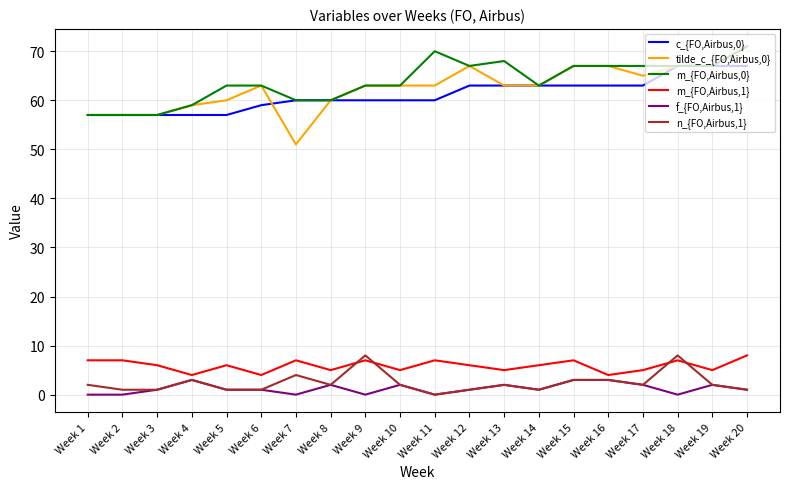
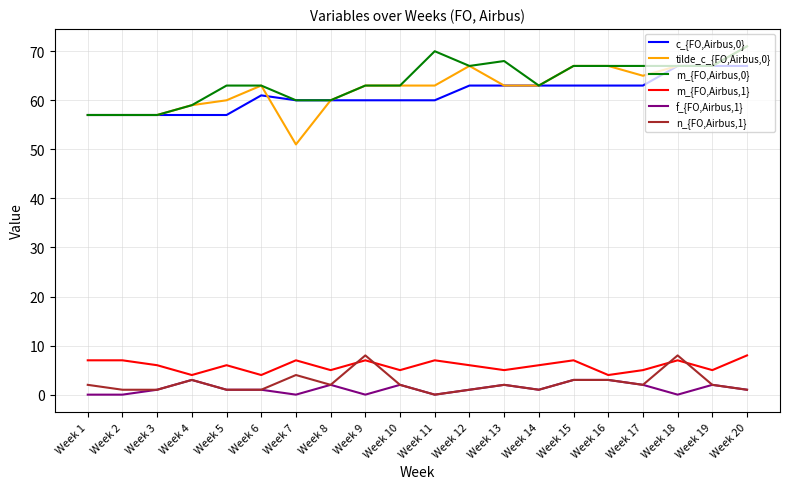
  {
    "c_{FO,Airbus,0}": {
      "Week 4": 57,
      "Week 5": 57,
-     "Week 6": 59,
+     "Week 6": 61,
      "Week 9": 60,
      "Week 10": 60,
      "Week 11": 60,
      "Week 12": 63,
      "Week 15": 63,
      "Week 16": 63,
      "Week 17": 63
    },
    "tilde_c_{FO,Airbus,0}": {
      "Week 5": 60,
      "Week 7": 51,
      "Week 11": 63,
      "Week 17": 65
    },
    "m_{FO,Airbus,0}": {
      "Week 5": 63,
      "Week 11": 70,
      "Week 13": 68,
      "Week 17": 67
    },
    "m_{FO,Airbus,1}": {
      "Week 1": 7,
      "Week 2": 7,
      "Week 3": 6,
      "Week 4": 4,
      "Week 5": 6,
      "Week 6": 4,
      "Week 7": 7,
      "Week 8": 5,
      "Week 9": 7,
      "Week 10": 5,
      "Week 11": 7,
      "Week 12": 6,
      "Week 13": 5,
      "Week 14": 6,
      "Week 15": 7,
      "Week 16": 4,
      "Week 17": 5,
      "Week 18": 7,
      "Week 19": 5,
      "Week 20": 8
    },
    "f_{FO,Airbus,1}": {
      "Week 1": 0,
      "Week 2": 0,
      "Week 7": 0,
      "Week 9": 0,
      "Week 18": 0
    },
    "n_{FO,Airbus,1}": {
      "Week 1": 2,
      "Week 2": 1,
      "Week 7": 4,
      "Week 9": 8,
      "Week 18": 8
    }
  }
